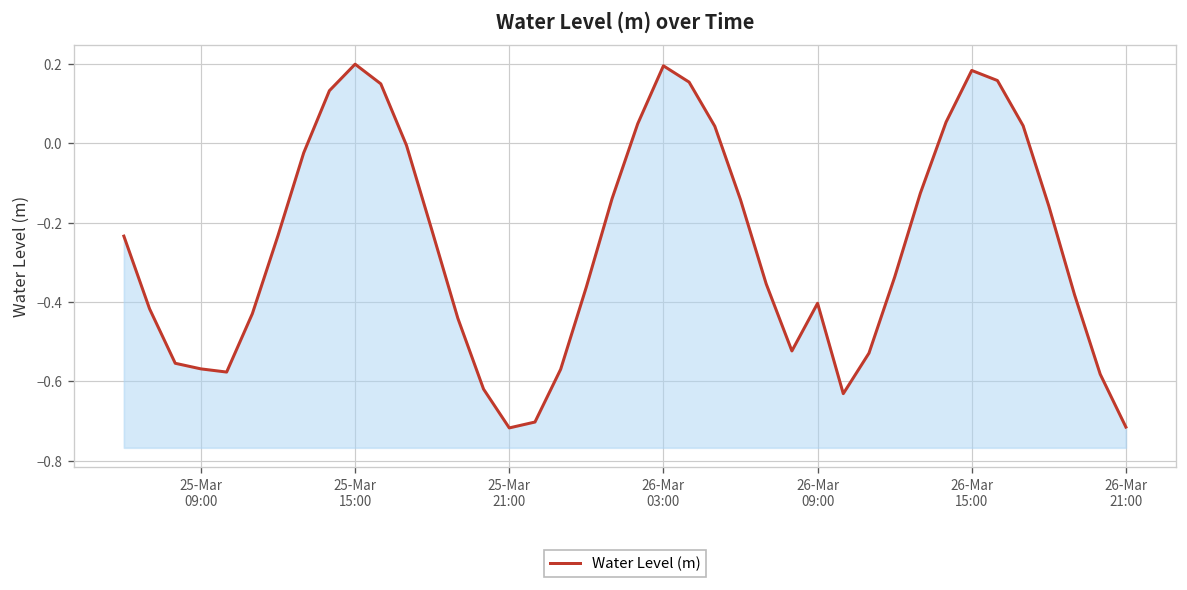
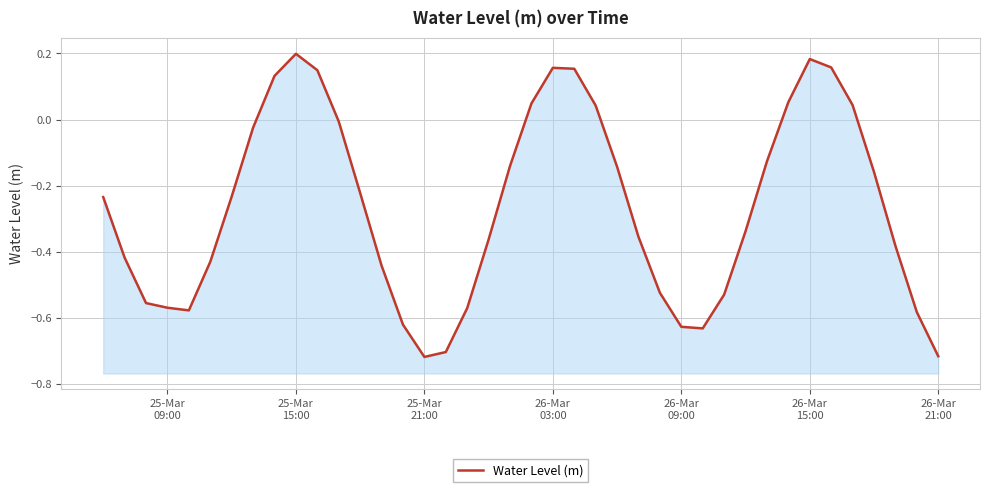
  {
    "25-Mar 09:00": -0.57,
    "25-Mar 15:00": 0.20,
    "25-Mar 21:00": -0.72,
-   "26-Mar 03:00": 0.19,
-   "26-Mar 09:00": -0.40,
+   "26-Mar 03:00": 0.16,
+   "26-Mar 09:00": -0.63,
    "26-Mar 15:00": 0.18,
    "26-Mar 21:00": -0.72
  }
